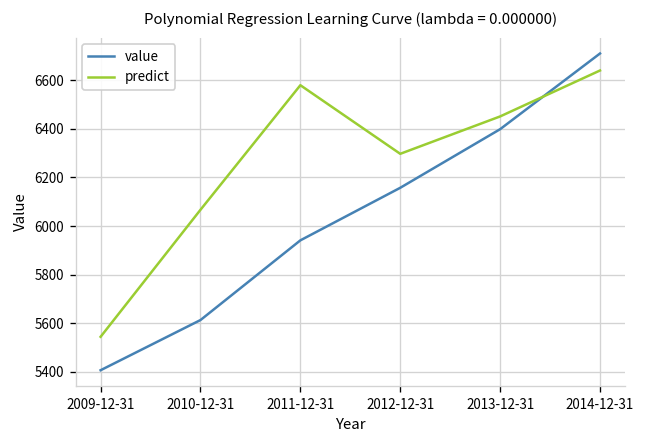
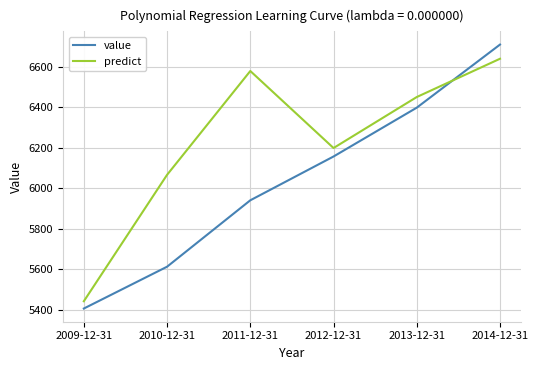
  {
    "value": {
      "2009-12-31": 5410,
      "2010-12-31": 5610,
      "2011-12-31": 5940,
      "2012-12-31": 6160,
      "2013-12-31": 6400,
      "2014-12-31": 6710
    },
    "predict": {
-     "2009-12-31": 5540,
+     "2009-12-31": 5440,
      "2010-12-31": 6070,
      "2011-12-31": 6580,
-     "2012-12-31": 6300,
+     "2012-12-31": 6200,
      "2013-12-31": 6450,
      "2014-12-31": 6640
    }
  }
